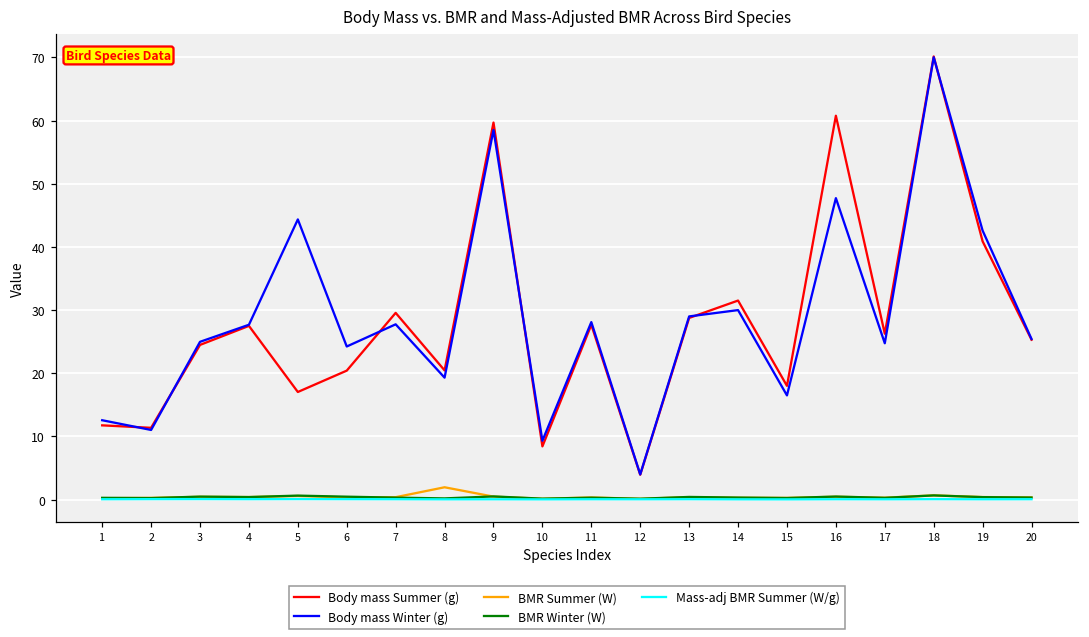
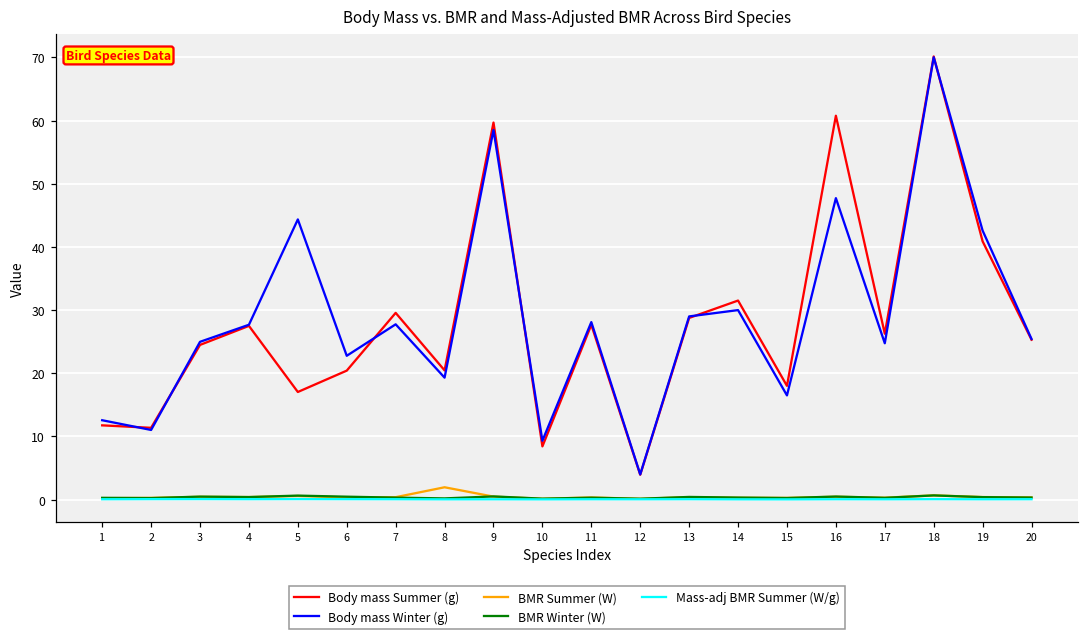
  {
    "Body mass Summer (g)": {
      "1": 12,
      "3": 24,
      "5": 17,
      "6": 20,
      "7": 30,
      "8": 20,
      "9": 60,
      "10": 8,
      "14": 32,
      "15": 18,
      "16": 61,
      "17": 26,
      "19": 41
    },
    "Body mass Winter (g)": {
      "1": 13,
      "3": 25,
      "5": 44,
-     "6": 24,
+     "6": 23,
      "7": 28,
      "8": 19,
      "9": 59,
      "10": 9,
      "14": 30,
      "15": 17,
      "16": 48,
      "17": 25,
      "19": 43
    },
    "BMR Summer (W)": {
      "8": 2
    },
    "Mass-adj BMR Summer (W/g)": {
      "5": 0,
      "18": 0
    }
  }
